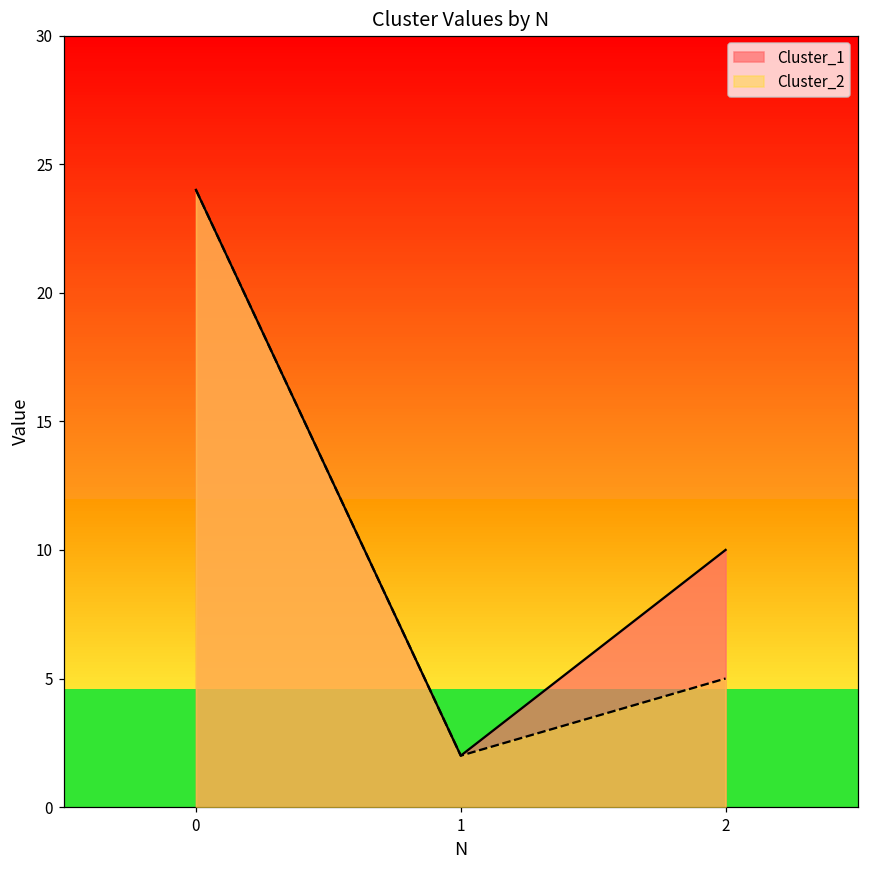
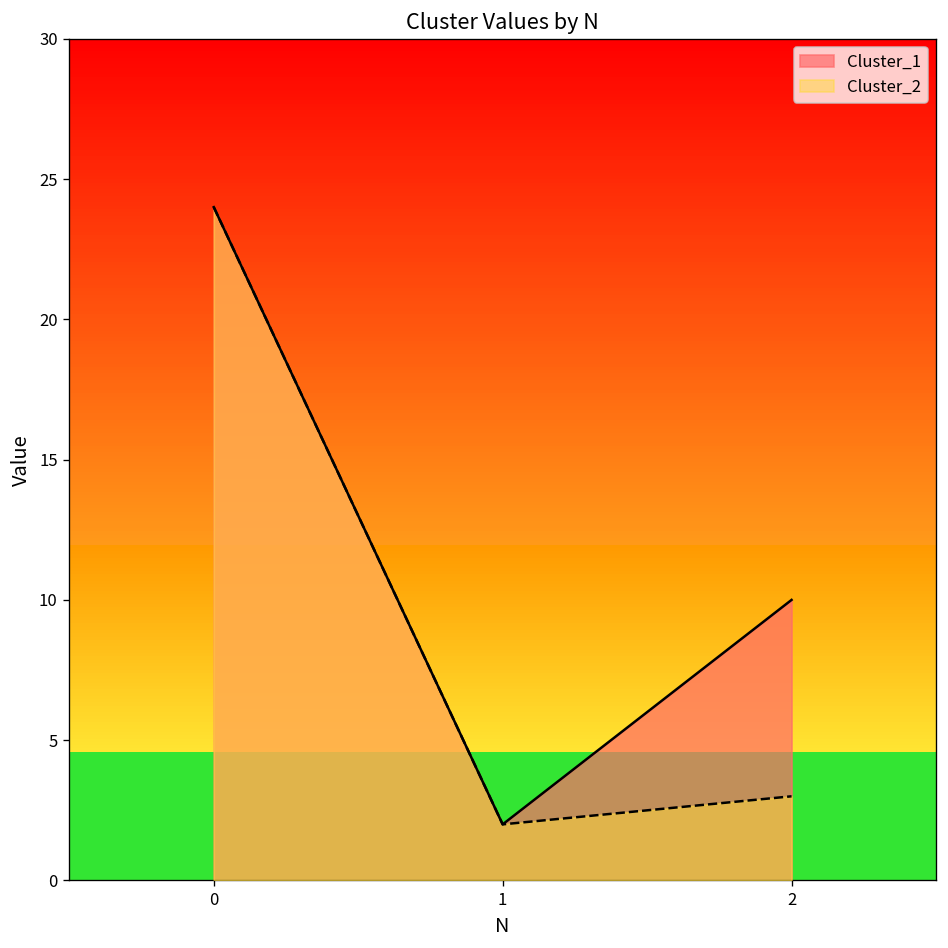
  {
    "Cluster_1": {
      "2": 10
    },
    "Cluster_2": {
-     "2": 5
+     "2": 3
    }
  }
